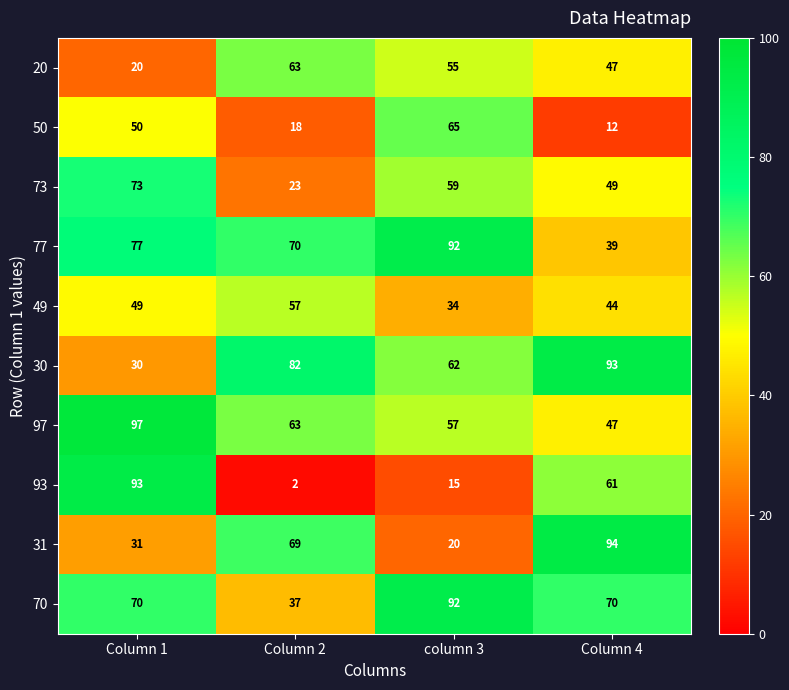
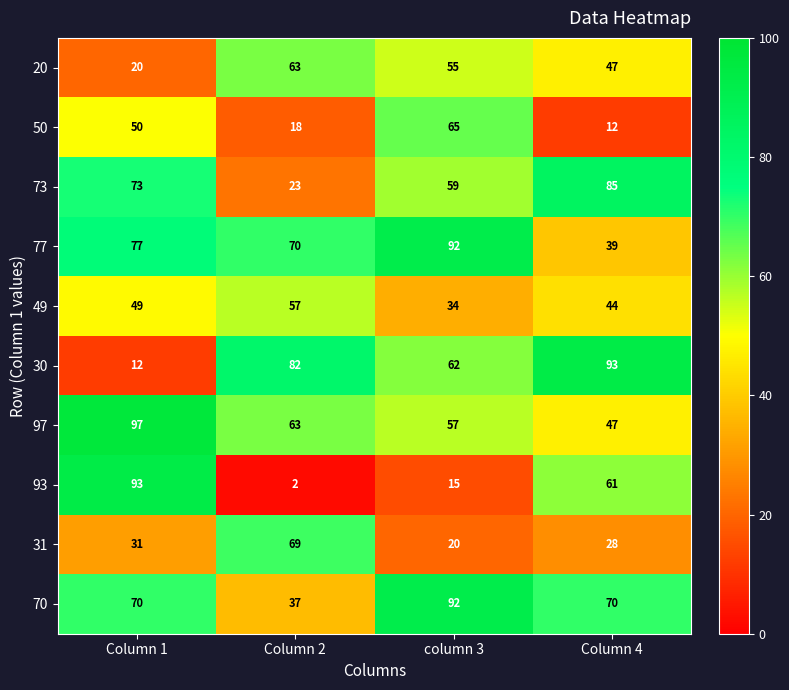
  {
    "20": {
      "Column 1": 20,
      "Column 2": 63,
      "column 3": 55,
      "Column 4": 47
    },
    "50": {
      "Column 1": 50,
      "Column 2": 18,
      "column 3": 65,
      "Column 4": 12
    },
    "73": {
      "Column 1": 73,
      "Column 2": 23,
      "column 3": 59,
-     "Column 4": 49
+     "Column 4": 85
    },
    "77": {
      "Column 1": 77,
      "Column 2": 70,
      "column 3": 92,
      "Column 4": 39
    },
    "49": {
      "Column 1": 49,
      "Column 2": 57,
      "column 3": 34,
      "Column 4": 44
    },
    "30": {
-     "Column 1": 30,
+     "Column 1": 12,
      "Column 2": 82,
      "column 3": 62,
      "Column 4": 93
    },
    "97": {
      "Column 1": 97,
      "Column 2": 63,
      "column 3": 57,
      "Column 4": 47
    },
    "93": {
      "Column 1": 93,
      "Column 2": 2,
      "column 3": 15,
      "Column 4": 61
    },
    "31": {
      "Column 1": 31,
      "Column 2": 69,
      "column 3": 20,
-     "Column 4": 94
+     "Column 4": 28
    },
    "70": {
      "Column 1": 70,
      "Column 2": 37,
      "column 3": 92,
      "Column 4": 70
    }
  }
